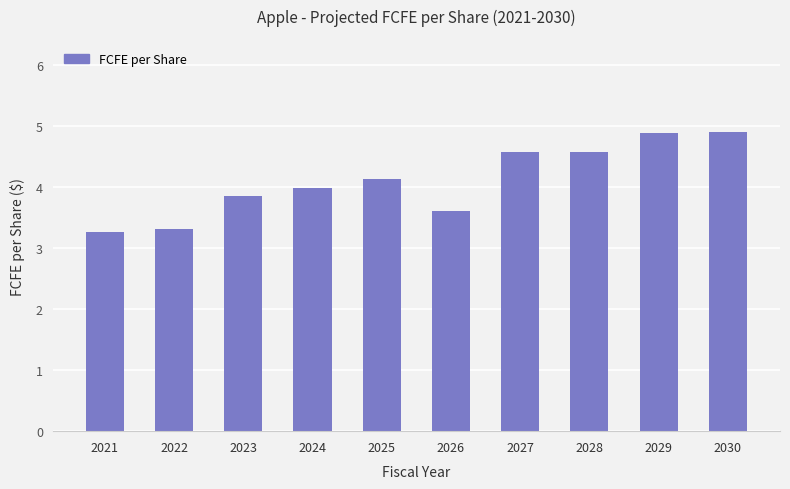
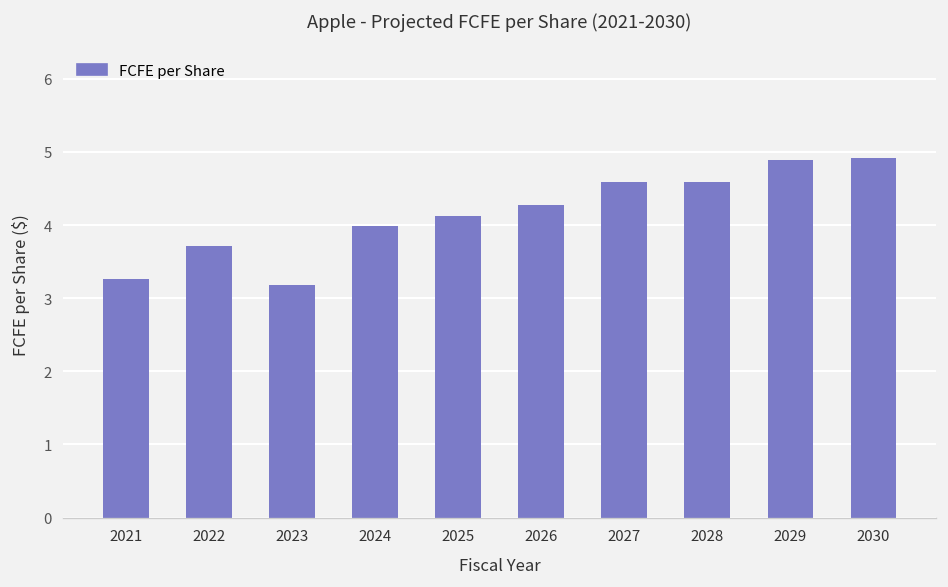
  {
    "2021": 3.3,
-   "2022": 3.3,
-   "2023": 3.9,
+   "2022": 3.7,
+   "2023": 3.2,
    "2024": 4.0,
    "2025": 4.1,
-   "2026": 3.6,
+   "2026": 4.3,
    "2027": 4.6,
    "2028": 4.6,
    "2029": 4.9,
    "2030": 4.9
  }
